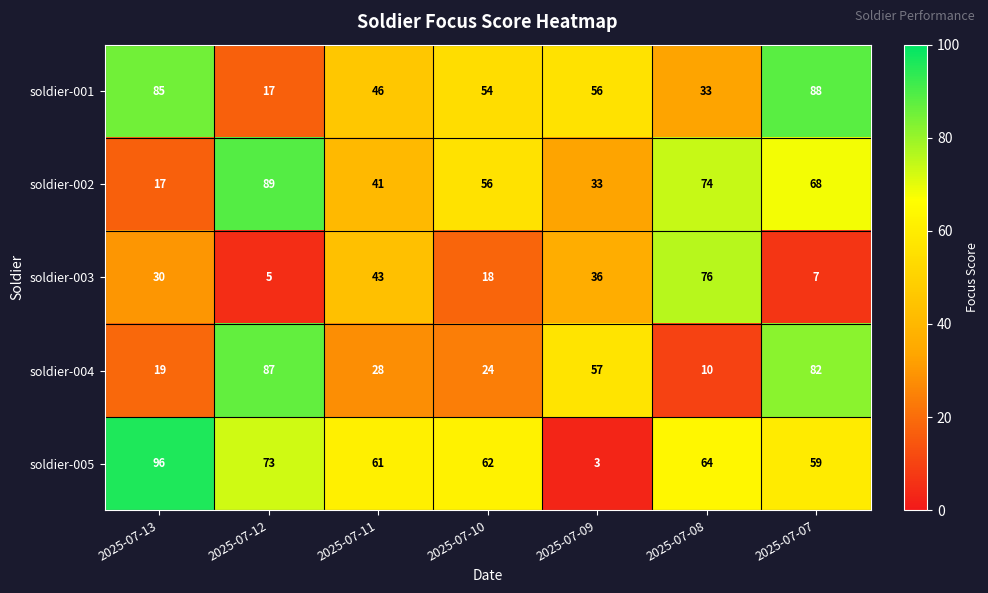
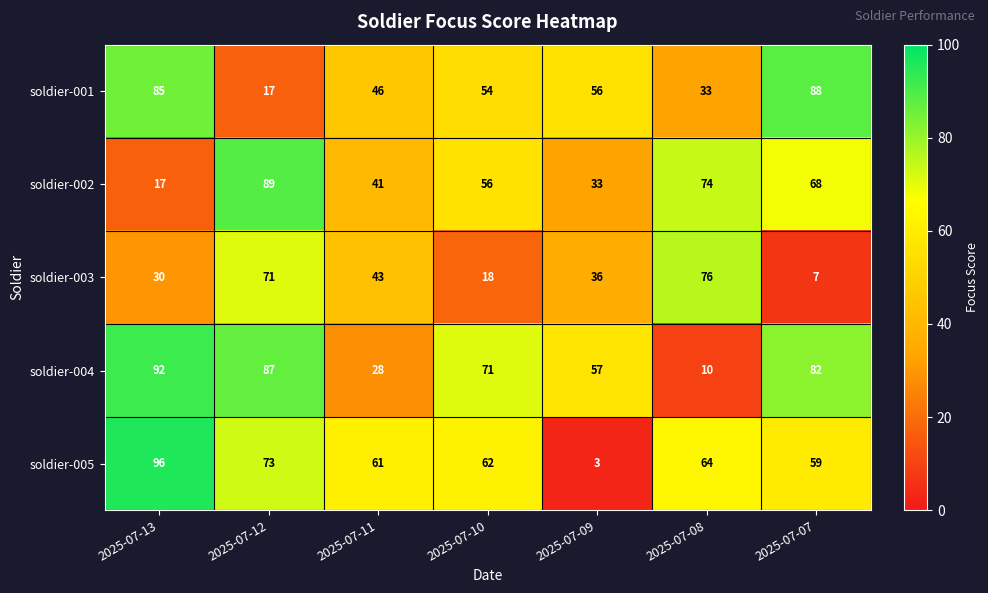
  {
    "soldier-001": {
      "2025-07-13": 85,
      "2025-07-12": 17,
      "2025-07-11": 46,
      "2025-07-10": 54,
      "2025-07-09": 56,
      "2025-07-08": 33,
      "2025-07-07": 88
    },
    "soldier-002": {
      "2025-07-13": 17,
      "2025-07-12": 89,
      "2025-07-11": 41,
      "2025-07-10": 56,
      "2025-07-09": 33,
      "2025-07-08": 74,
      "2025-07-07": 68
    },
    "soldier-003": {
      "2025-07-13": 30,
-     "2025-07-12": 5,
+     "2025-07-12": 71,
      "2025-07-11": 43,
      "2025-07-10": 18,
      "2025-07-09": 36,
      "2025-07-08": 76,
      "2025-07-07": 7
    },
    "soldier-004": {
-     "2025-07-13": 19,
+     "2025-07-13": 92,
      "2025-07-12": 87,
      "2025-07-11": 28,
-     "2025-07-10": 24,
+     "2025-07-10": 71,
      "2025-07-09": 57,
      "2025-07-08": 10,
      "2025-07-07": 82
    },
    "soldier-005": {
      "2025-07-13": 96,
      "2025-07-12": 73,
      "2025-07-11": 61,
      "2025-07-10": 62,
      "2025-07-09": 3,
      "2025-07-08": 64,
      "2025-07-07": 59
    }
  }
